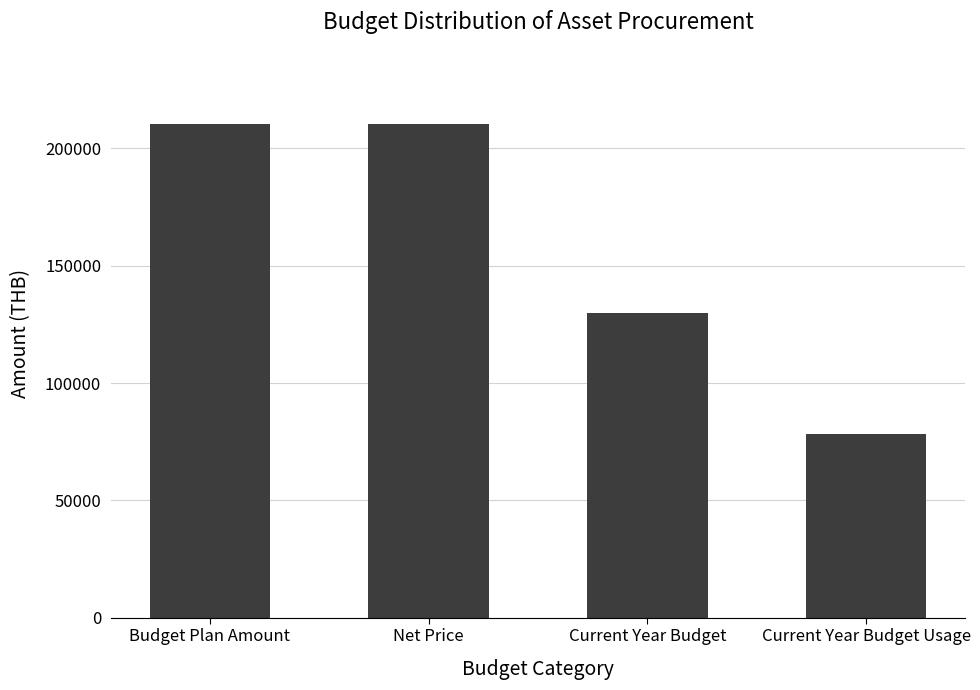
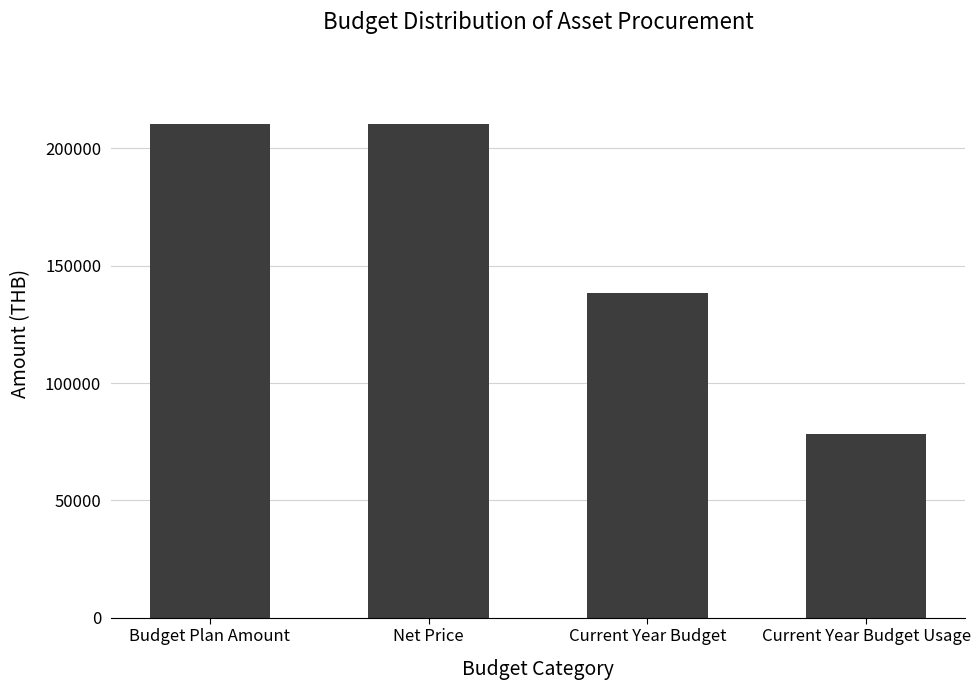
  {
    "Budget Plan Amount": 210000,
    "Net Price": 210000,
-   "Current Year Budget": 130000,
+   "Current Year Budget": 138000,
    "Current Year Budget Usage": 78000
  }
